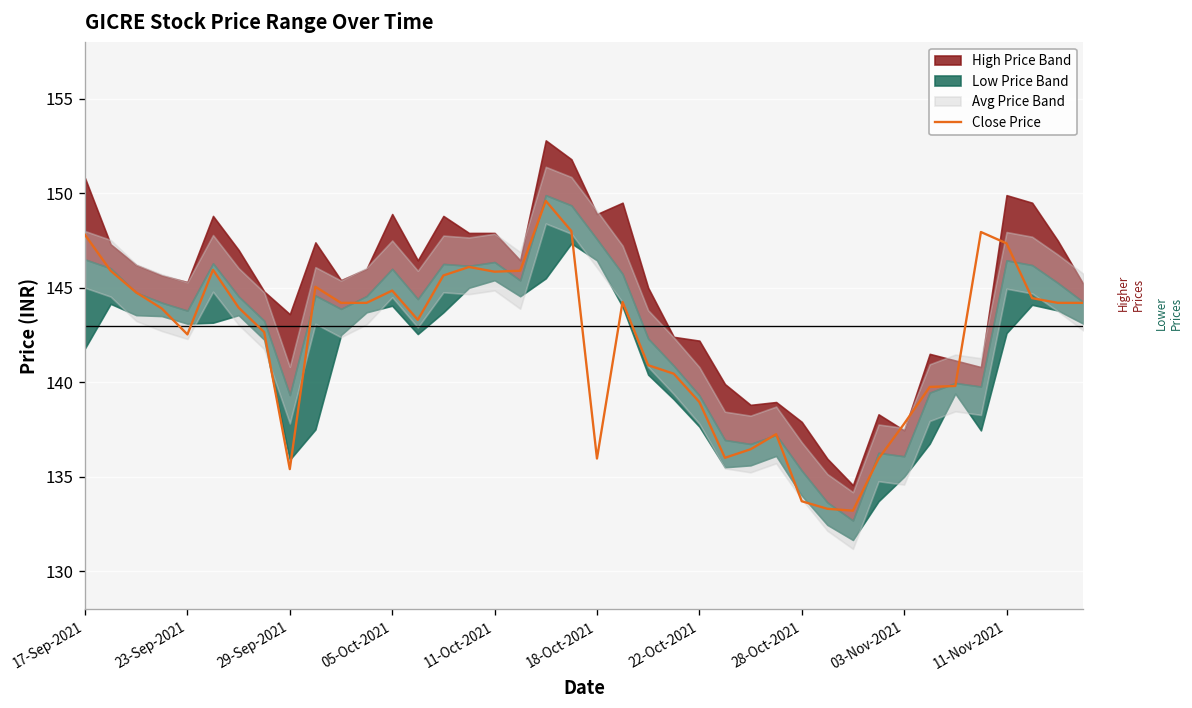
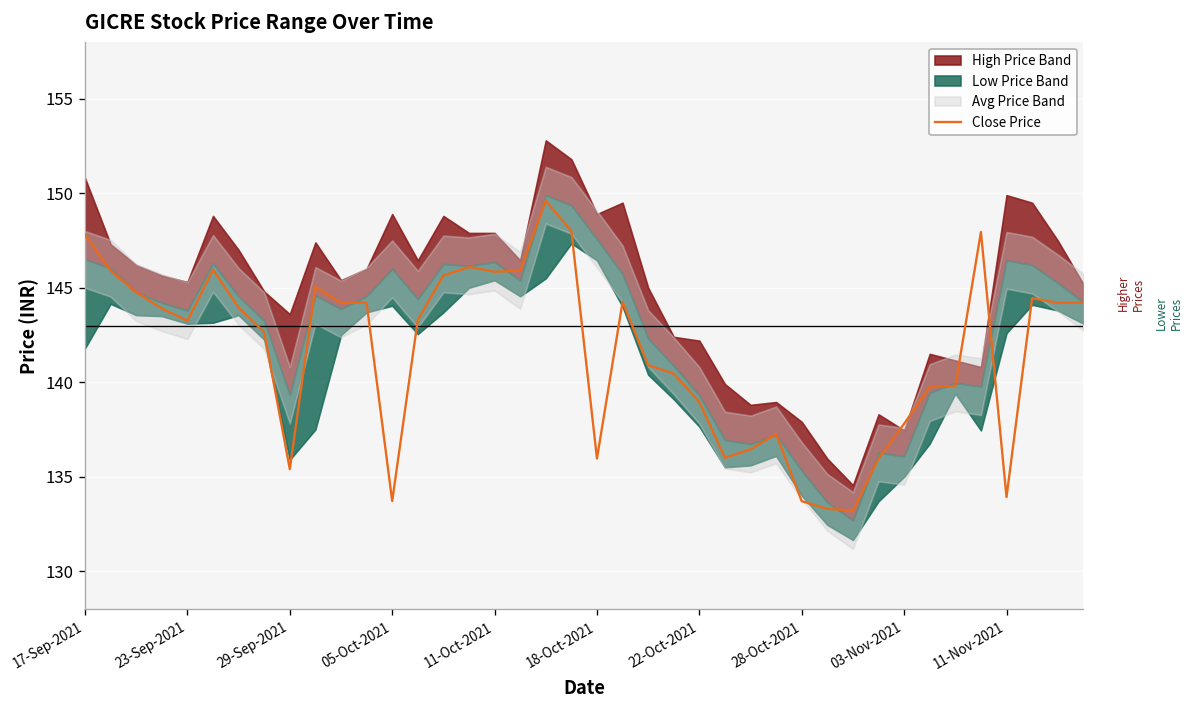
  {
    "Close Price": {
      "17-Sep-2021": 147.8,
-     "23-Sep-2021": 142.5,
+     "23-Sep-2021": 143.3,
      "29-Sep-2021": 135.4,
-     "05-Oct-2021": 144.9,
+     "05-Oct-2021": 133.7,
      "11-Oct-2021": 145.9,
      "18-Oct-2021": 136.0,
      "22-Oct-2021": 139.0,
      "28-Oct-2021": 133.7,
      "03-Nov-2021": 137.8,
-     "11-Nov-2021": 147.4
+     "11-Nov-2021": 133.9
    }
  }
